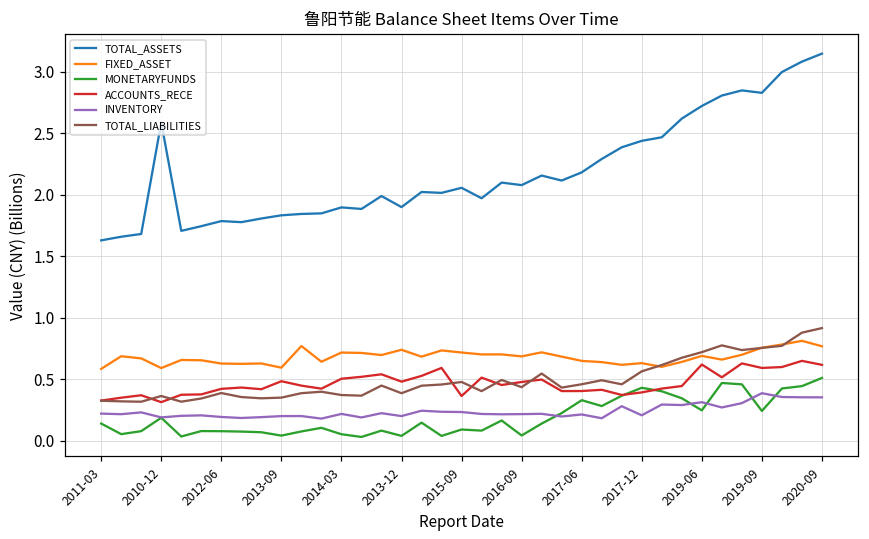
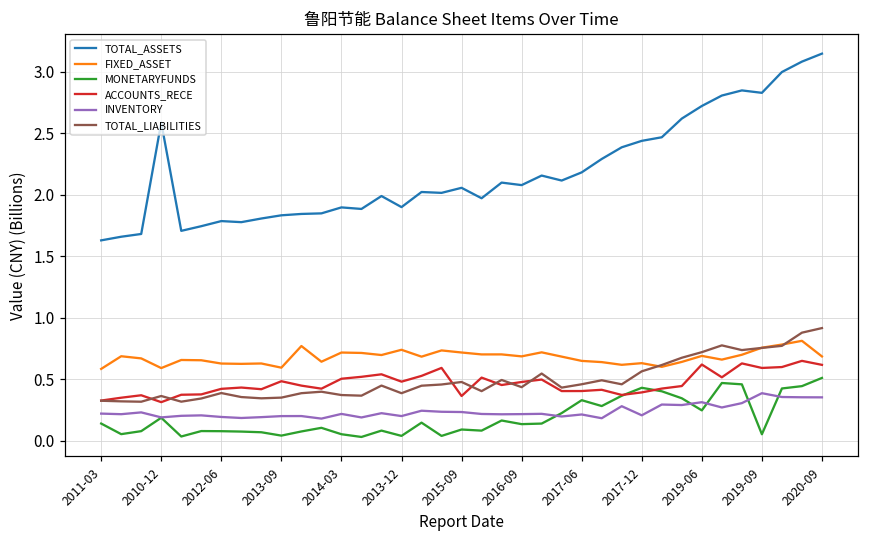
  {
    "TOTAL_ASSETS": {
      "2011-03": 1.63,
      "2012-06": 1.79,
      "2013-09": 1.83,
      "2014-03": 1.90,
      "2013-12": 1.90,
      "2015-09": 2.06,
      "2016-09": 2.08,
      "2017-06": 2.18,
      "2017-12": 2.44,
      "2019-06": 2.72,
      "2019-09": 2.83,
      "2020-09": 3.15
    },
    "FIXED_ASSET": {
      "2011-03": 0.59,
      "2010-12": 0.59,
      "2012-06": 0.63,
      "2013-09": 0.60,
      "2014-03": 0.72,
      "2013-12": 0.74,
      "2015-09": 0.72,
      "2016-09": 0.69,
      "2017-06": 0.65,
      "2017-12": 0.63,
      "2019-06": 0.69,
-     "2020-09": 0.77
+     "2020-09": 0.69
    },
    "MONETARYFUNDS": {
      "2011-03": 0.14,
      "2012-06": 0.08,
      "2013-09": 0.04,
      "2014-03": 0.05,
      "2013-12": 0.04,
      "2015-09": 0.09,
-     "2016-09": 0.04,
+     "2016-09": 0.14,
      "2017-06": 0.33,
      "2017-12": 0.43,
      "2019-06": 0.25,
-     "2019-09": 0.24,
+     "2019-09": 0.05,
      "2020-09": 0.51
    },
    "ACCOUNTS_RECE": {
      "2010-12": 0.32,
      "2012-06": 0.42,
      "2013-09": 0.49,
      "2014-03": 0.51,
      "2013-12": 0.48,
      "2015-09": 0.37,
      "2016-09": 0.48,
      "2017-06": 0.41,
      "2017-12": 0.39,
      "2019-06": 0.62,
      "2019-09": 0.59,
      "2020-09": 0.62
    },
    "INVENTORY": {
      "2011-03": 0.22,
      "2012-06": 0.19,
      "2013-09": 0.20,
      "2014-03": 0.22,
      "2013-12": 0.20,
      "2015-09": 0.23,
      "2016-09": 0.22,
      "2017-06": 0.21,
      "2017-12": 0.21,
      "2019-06": 0.31,
      "2019-09": 0.39,
      "2020-09": 0.35
    },
    "TOTAL_LIABILITIES": {
      "2010-12": 0.37,
      "2012-06": 0.39,
      "2013-09": 0.35,
      "2014-03": 0.37,
      "2013-12": 0.39,
      "2015-09": 0.48,
      "2016-09": 0.44,
      "2017-06": 0.46,
      "2017-12": 0.57,
      "2019-06": 0.72,
      "2020-09": 0.92
    }
  }
